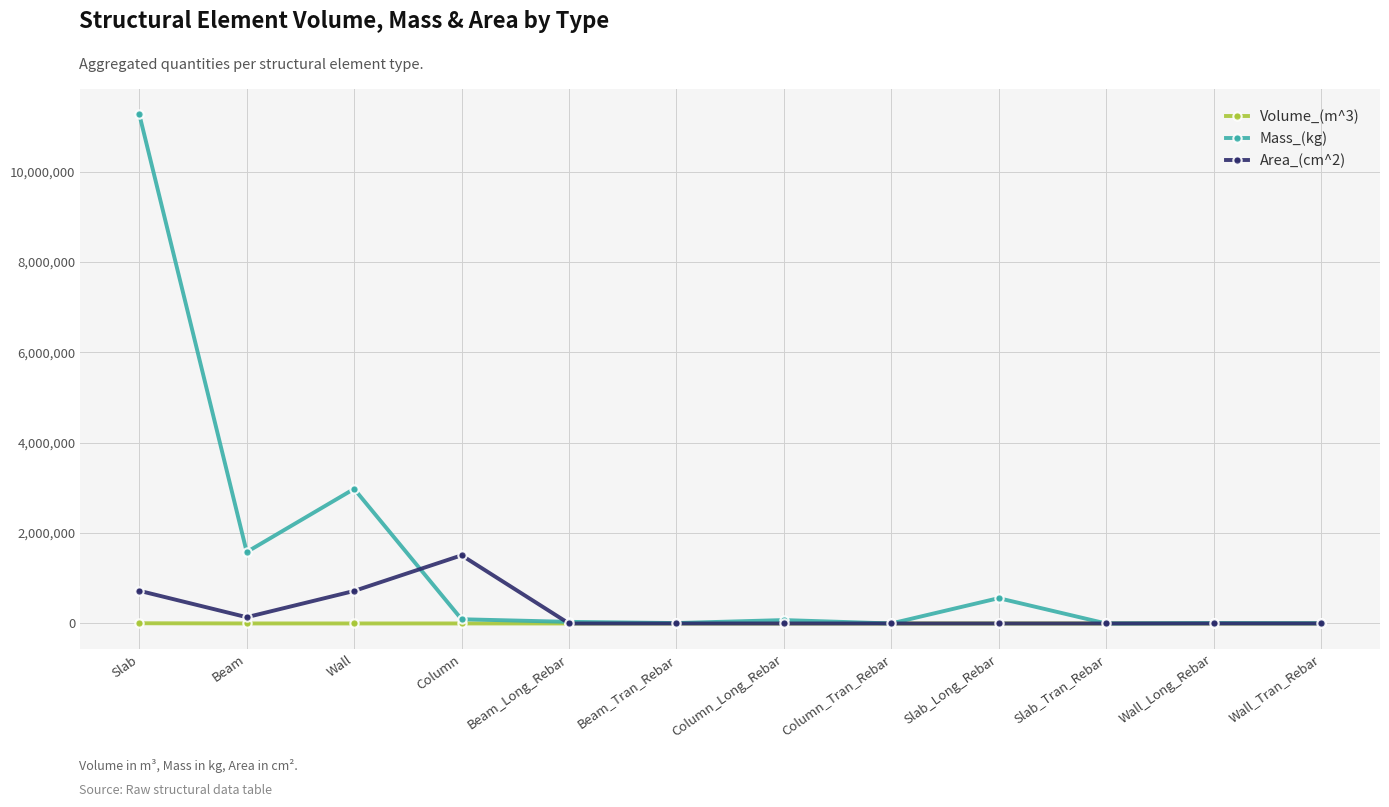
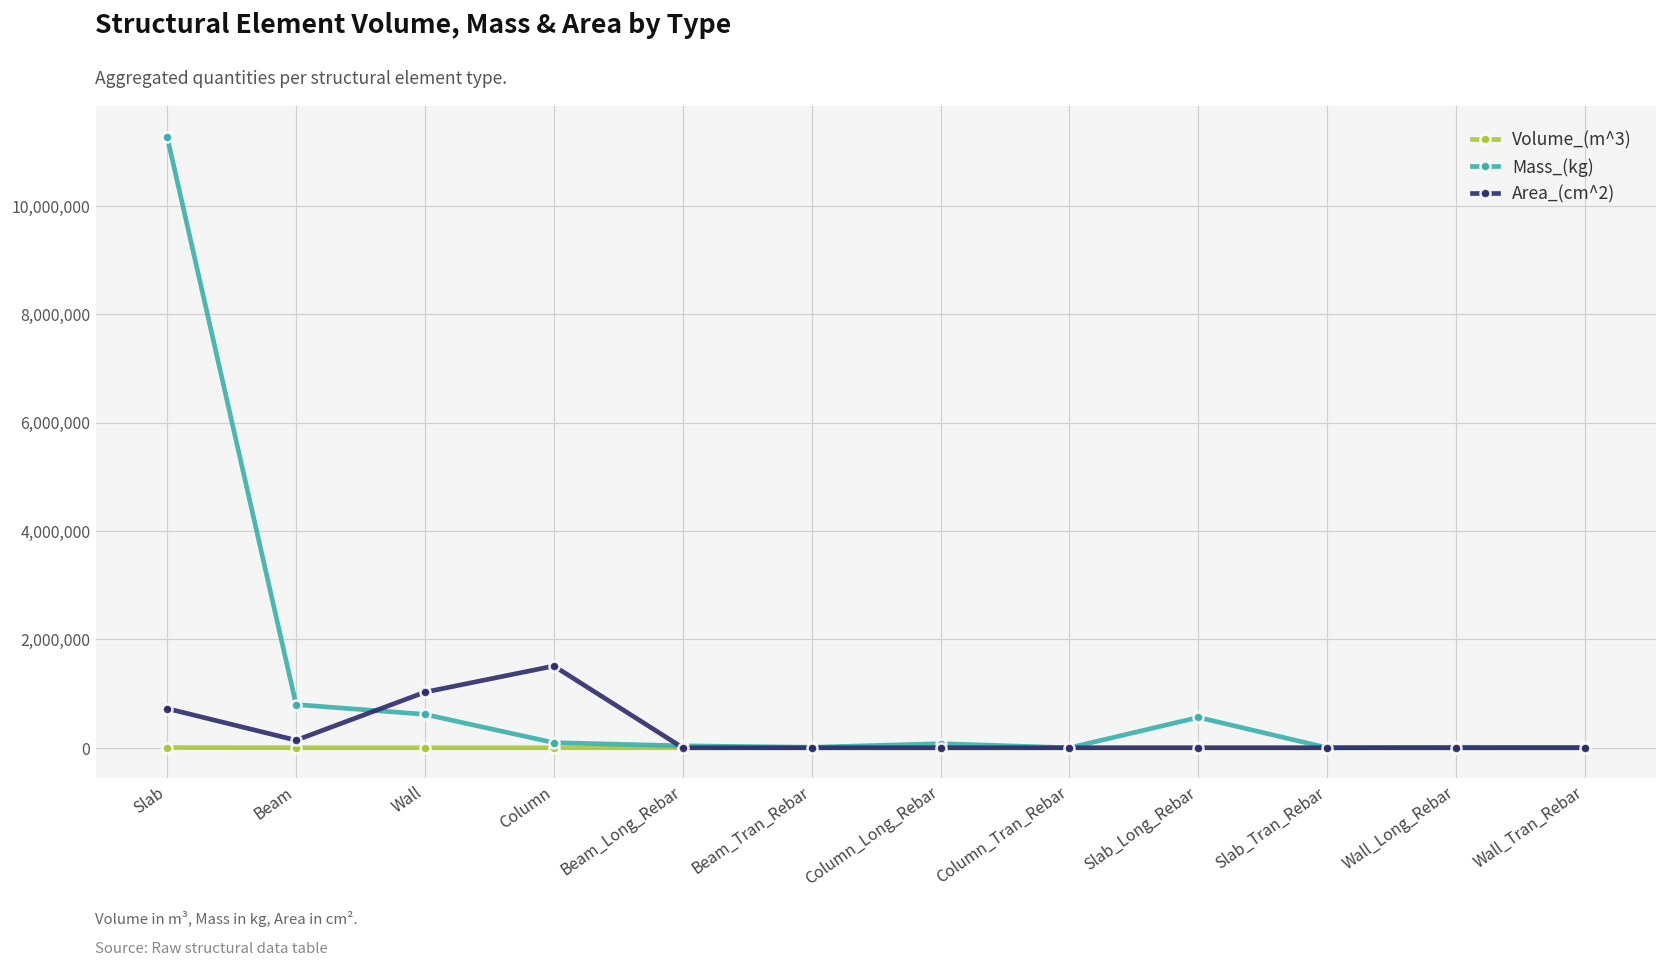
  {
    "Volume_(m^3)": {
      "Slab": "0",
      "Beam": "0",
      "Wall": "0",
      "Column": "0"
    },
    "Mass_(kg)": {
      "Slab": "11,300,000",
-     "Beam": "1,600,000",
-     "Wall": "3,000,000",
+     "Beam": "800,000",
+     "Wall": "600,000",
      "Column": "100,000",
      "Column_Long_Rebar": "100,000",
      "Slab_Long_Rebar": "600,000"
    },
    "Area_(cm^2)": {
      "Slab": "700,000",
      "Beam": "100,000",
-     "Wall": "700,000",
+     "Wall": "1,000,000",
      "Column": "1,500,000"
    }
  }
